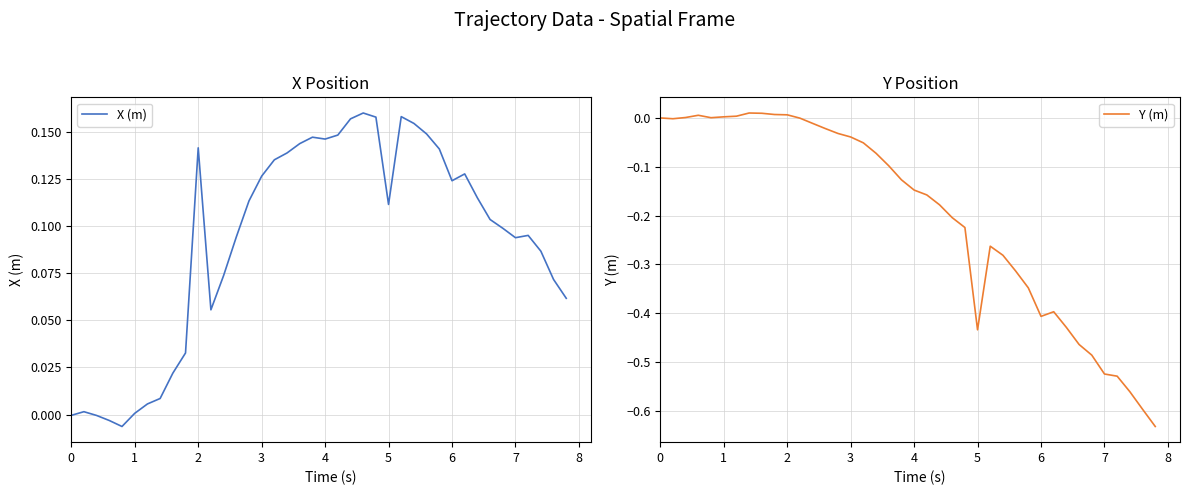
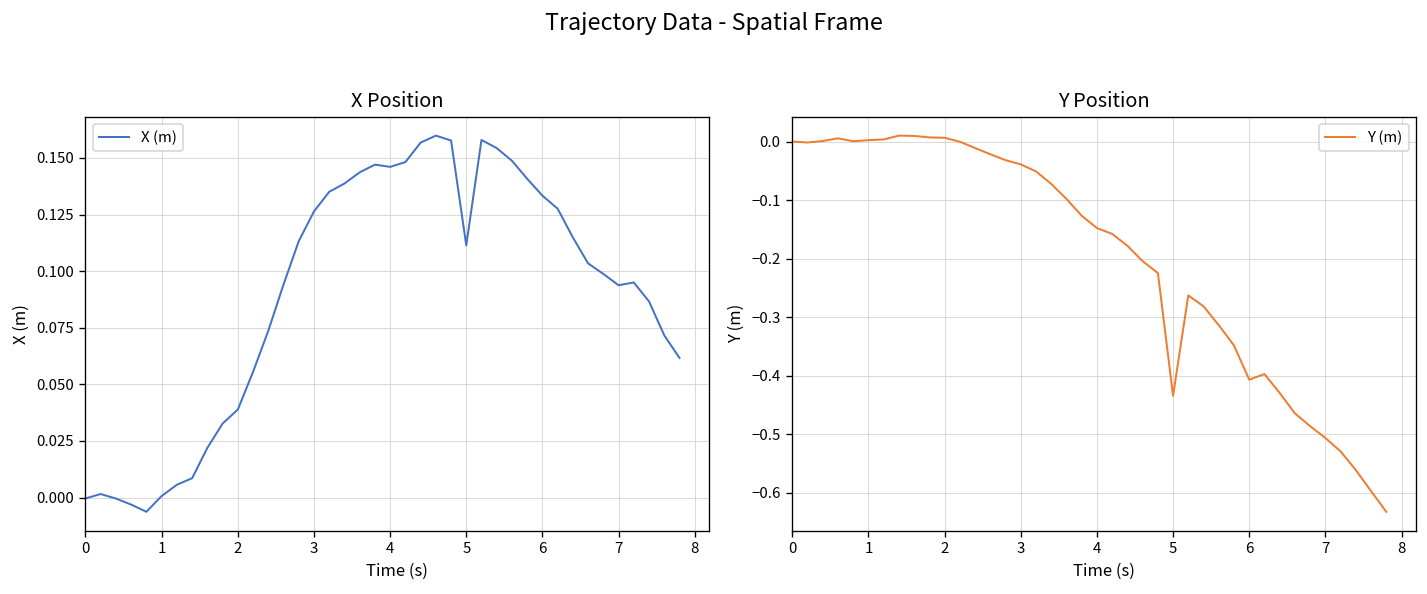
  {
    "X Position": {
      "0": 0.000,
      "1": 0.001,
-     "2": 0.141,
+     "2": 0.039,
      "3": 0.126,
      "4": 0.146,
      "5": 0.111,
-     "6": 0.124,
+     "6": 0.133,
      "7": 0.094
    },
    "Y Position": {
      "0": 0.00,
      "1": 0.00,
      "2": 0.01,
      "3": -0.04,
      "4": -0.15,
      "5": -0.43,
      "6": -0.41,
-     "7": -0.52
+     "7": -0.51
    }
  }
